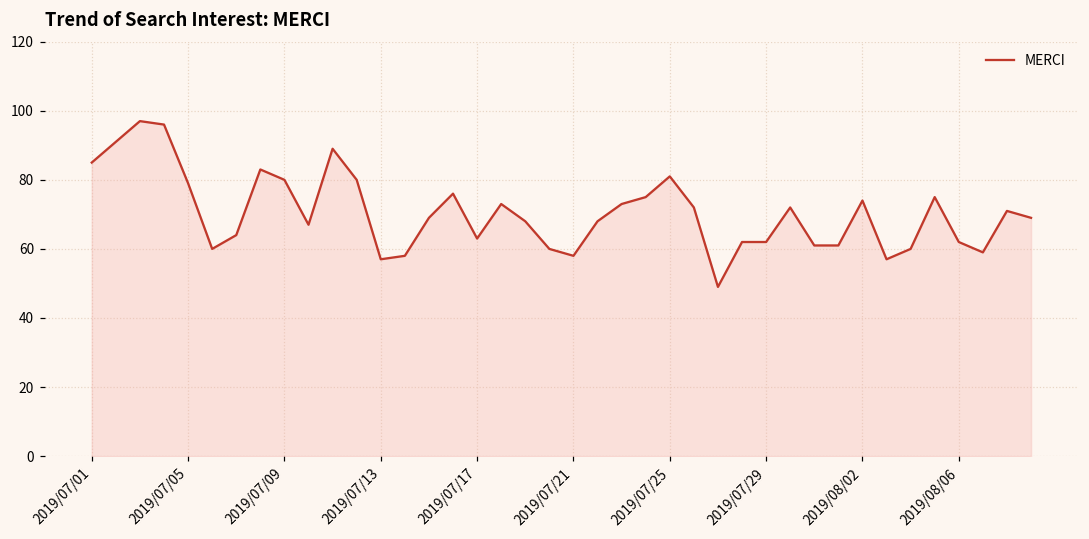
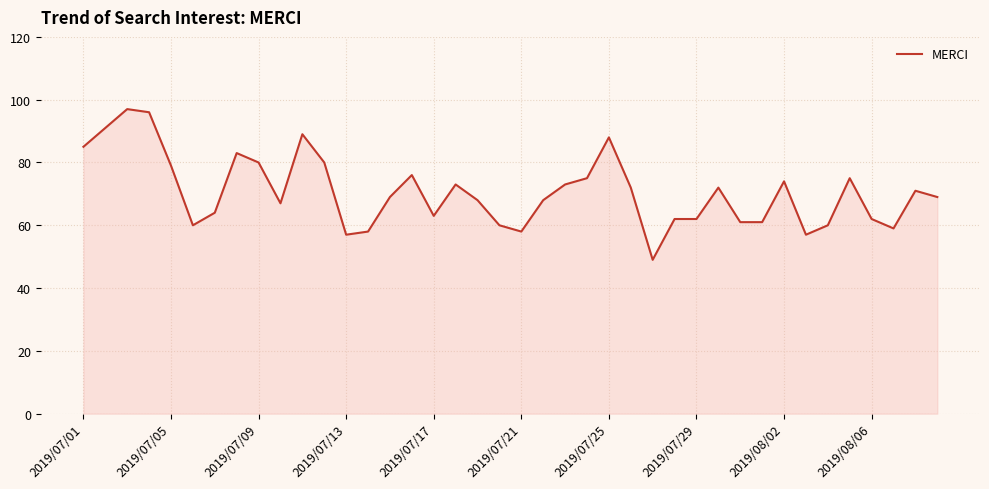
  {
    "2019/07/01": 85,
    "2019/07/05": 79,
    "2019/07/09": 80,
    "2019/07/13": 57,
    "2019/07/17": 63,
    "2019/07/21": 58,
-   "2019/07/25": 81,
+   "2019/07/25": 88,
    "2019/07/29": 62,
    "2019/08/02": 74,
    "2019/08/06": 62
  }
